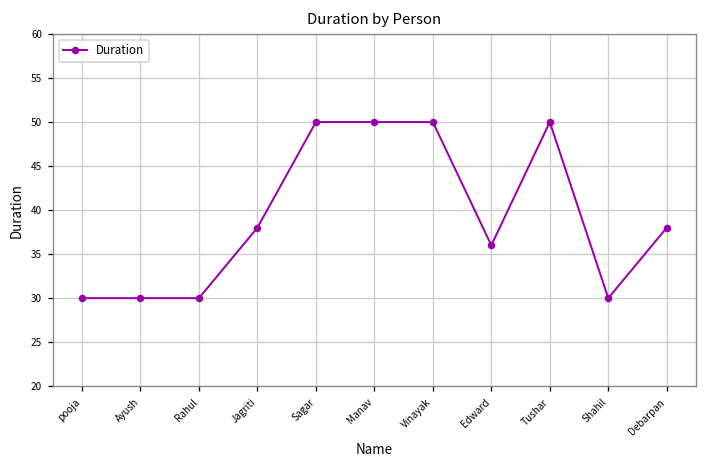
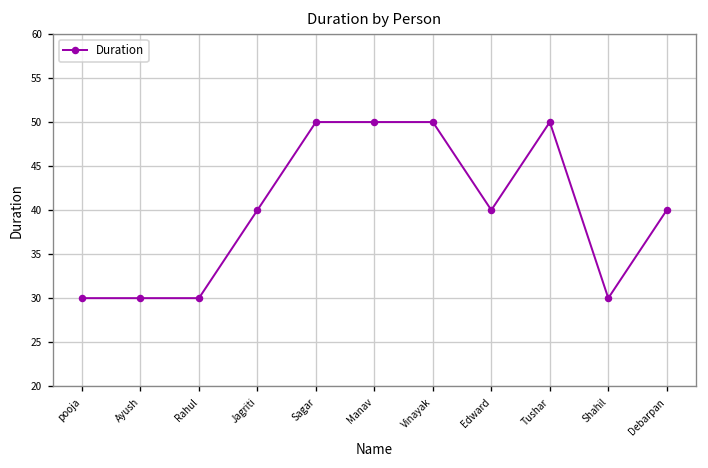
  {
    "pooja": 30,
    "Ayush": 30,
    "Rahul": 30,
-   "Jagriti": 38,
+   "Jagriti": 40,
    "Sagar": 50,
    "Manav": 50,
    "Vinayak": 50,
-   "Edward": 36,
+   "Edward": 40,
    "Tushar": 50,
    "Shahil": 30,
-   "Debarpan": 38
+   "Debarpan": 40
  }
